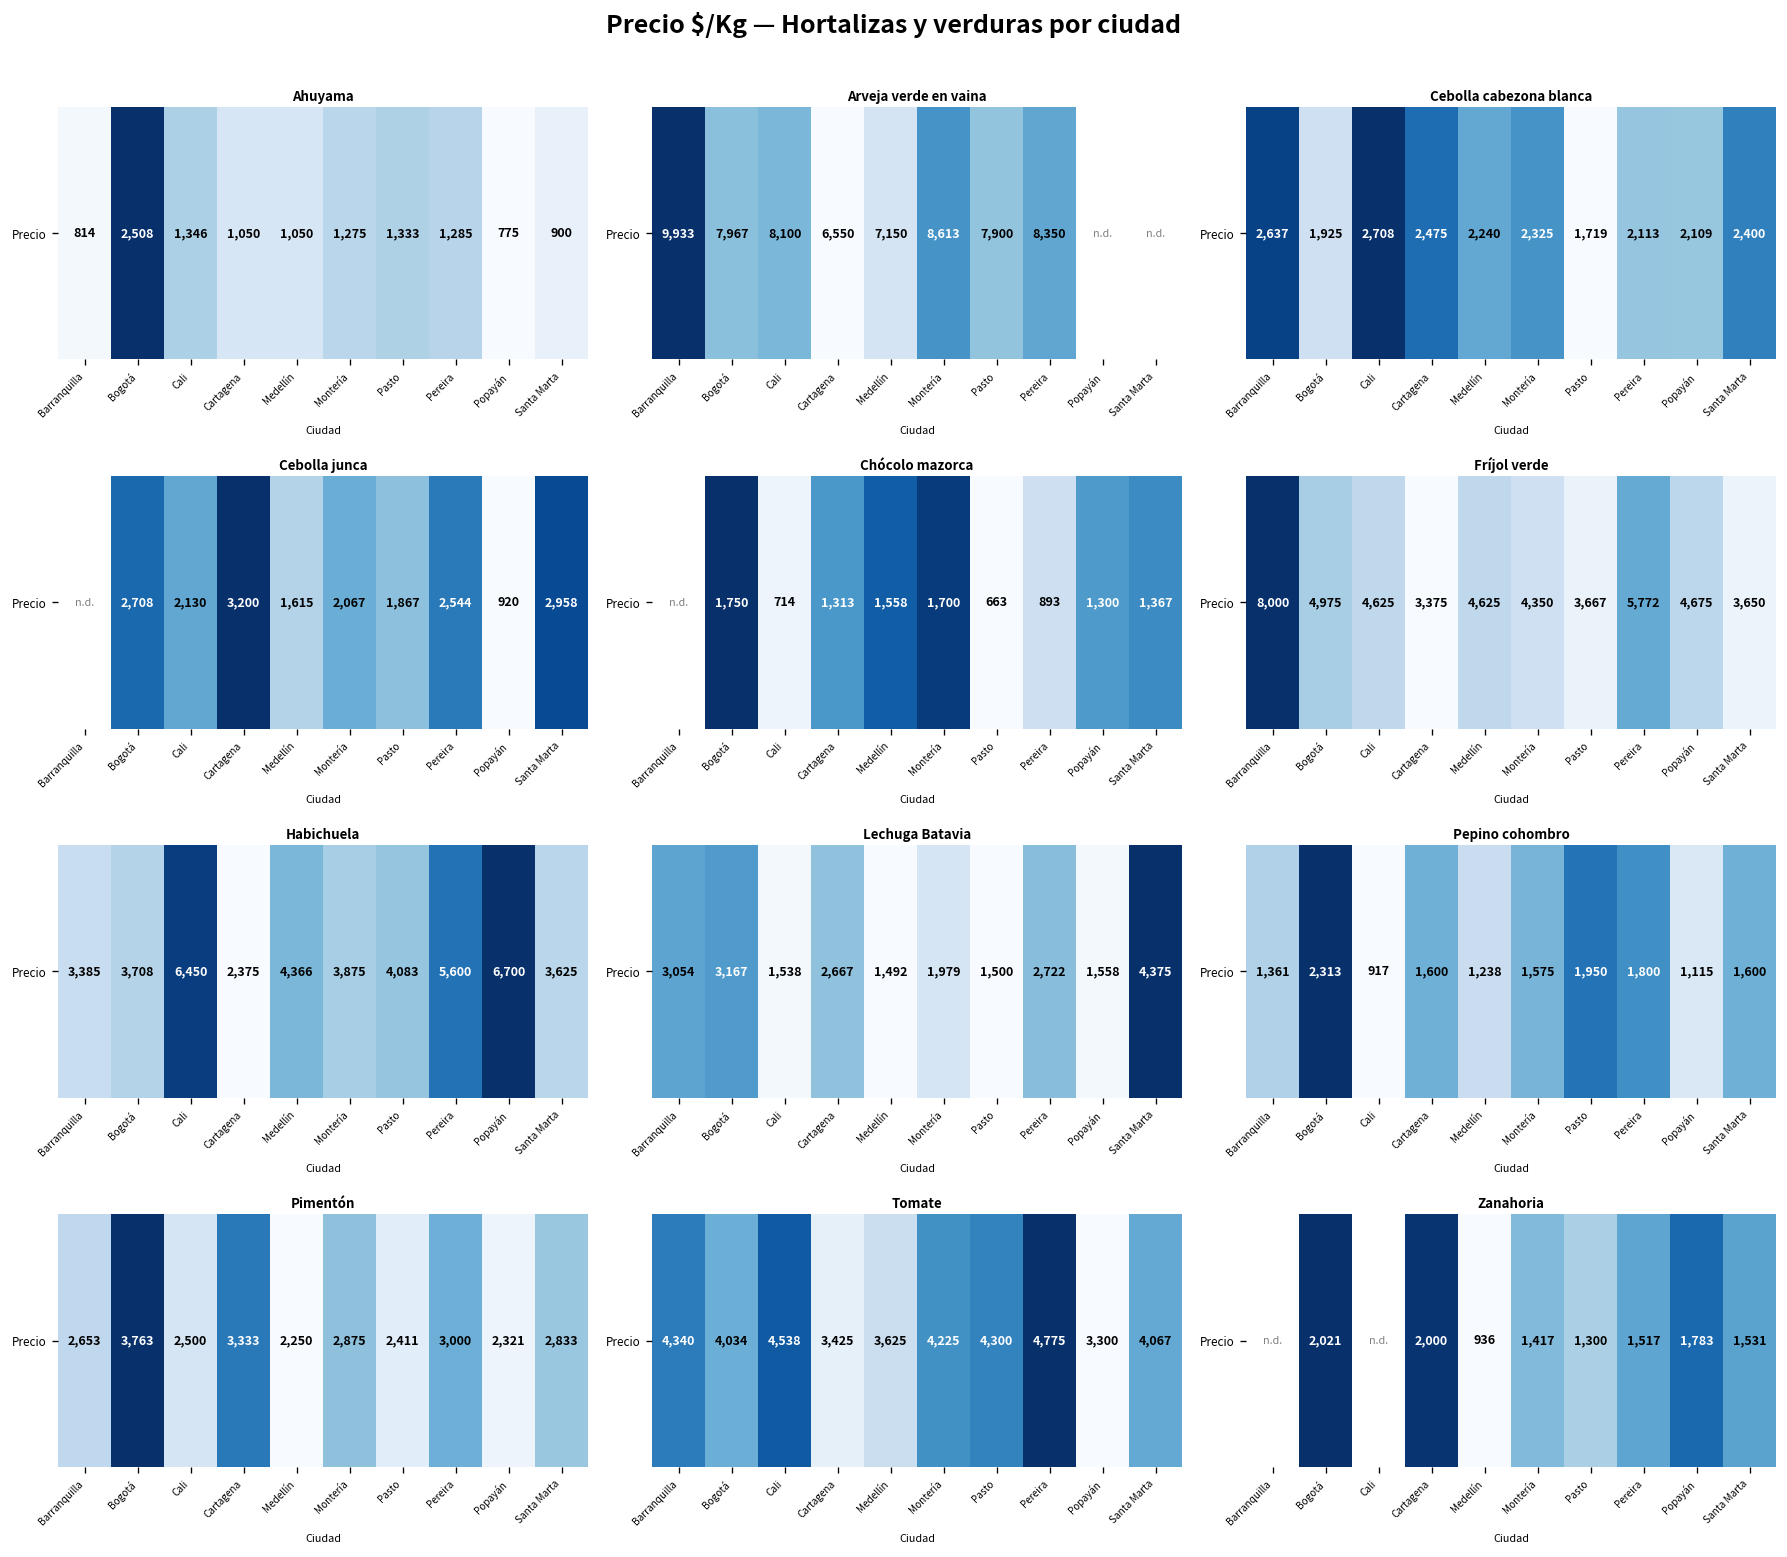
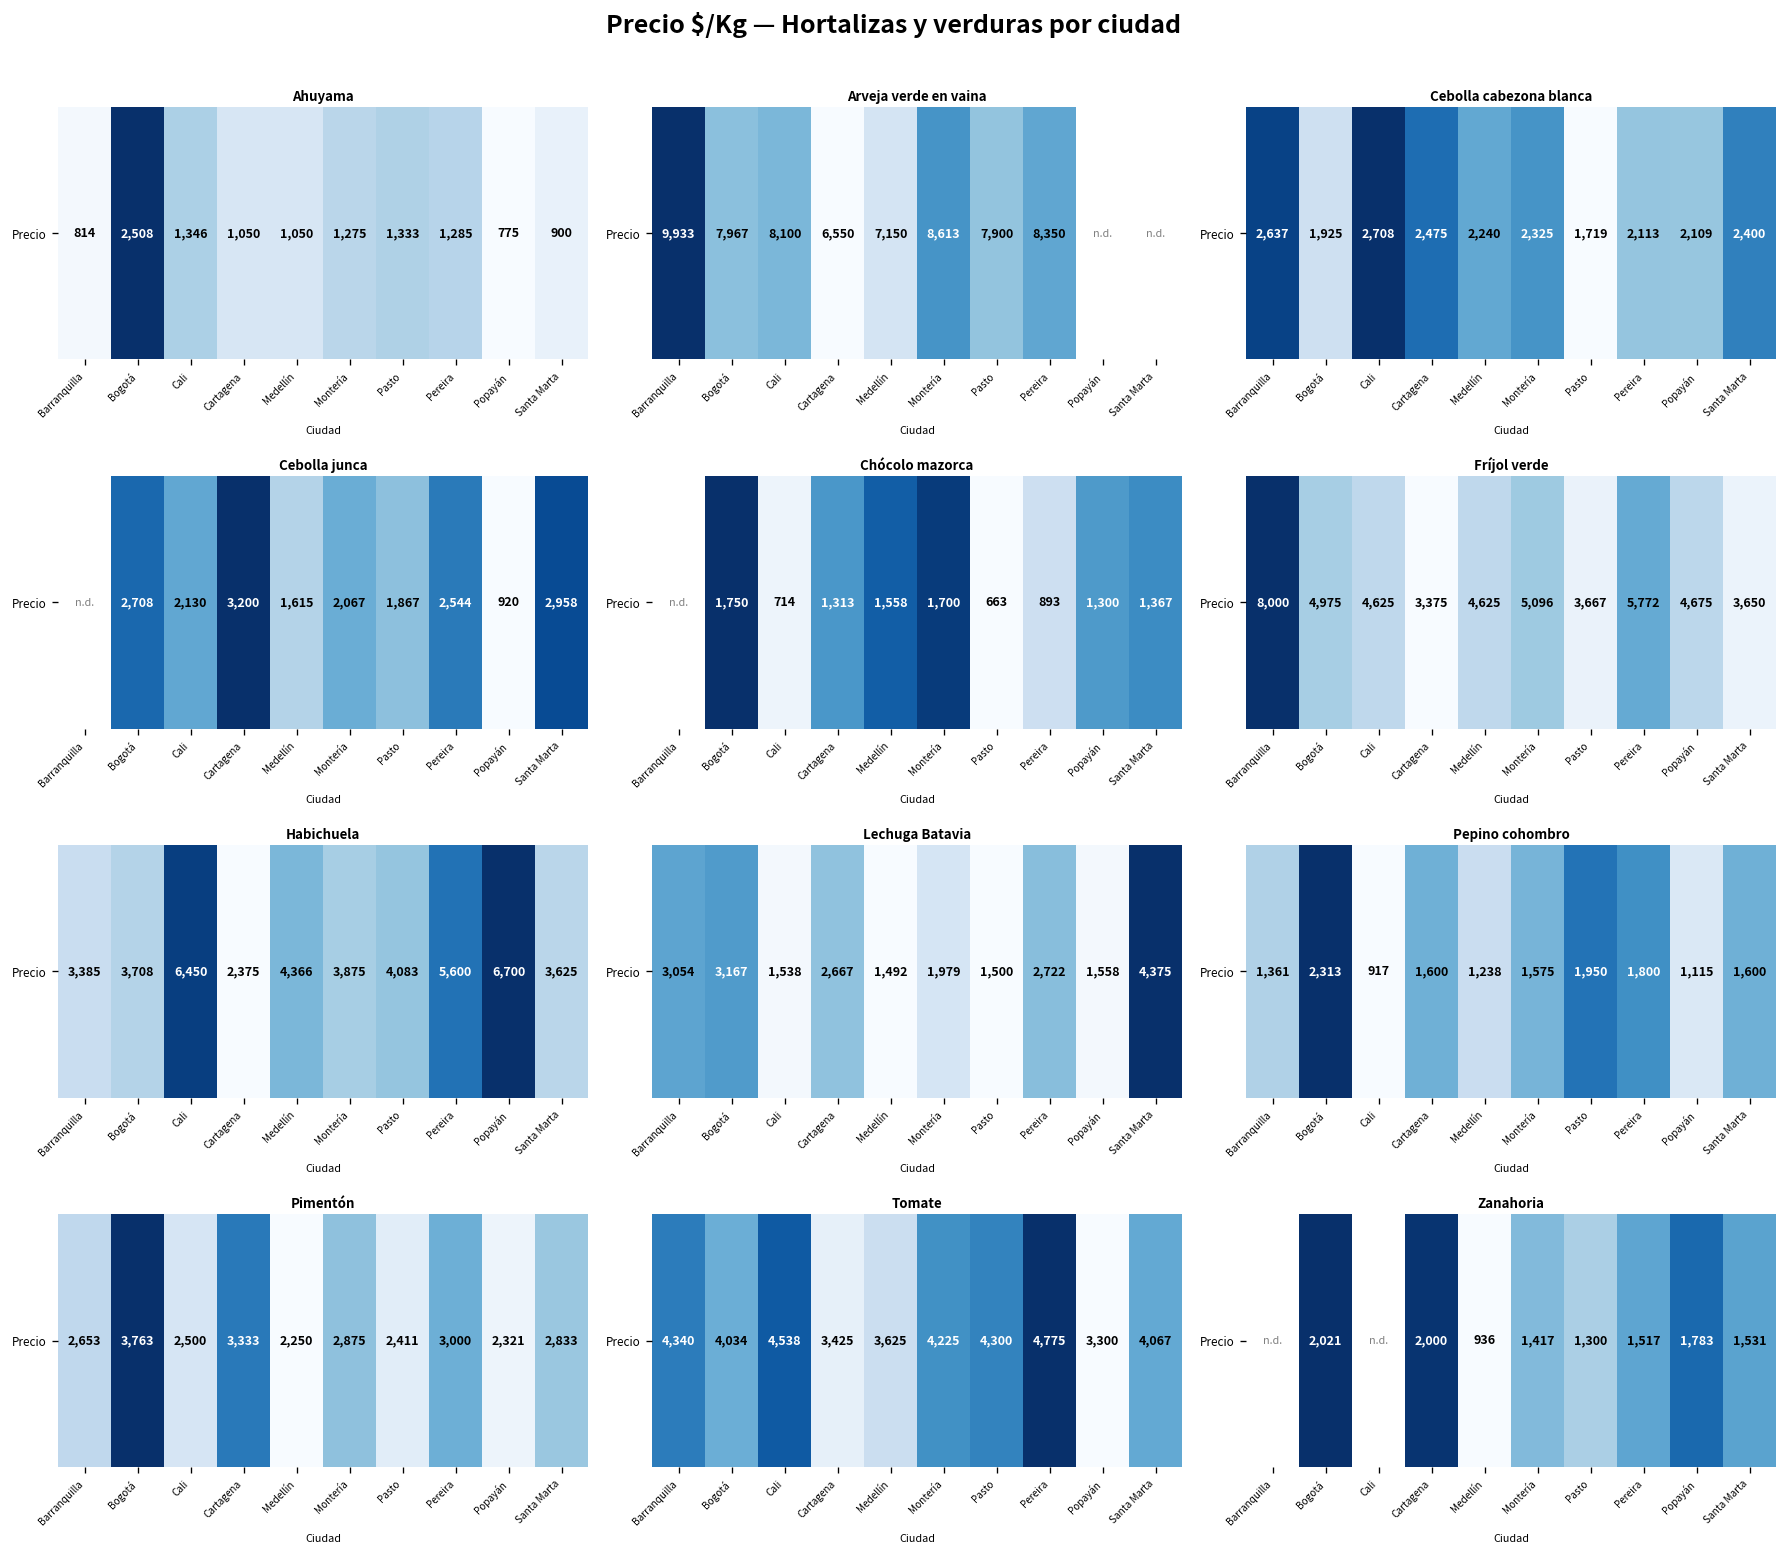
  {
    "Ahuyama": {
      "Precio": {
        "Barranquilla": "814",
        "Bogotá": "2,508",
        "Cali": "1,346",
        "Cartagena": "1,050",
        "Medellín": "1,050",
        "Montería": "1,275",
        "Pasto": "1,333",
        "Pereira": "1,285",
        "Popayán": "775",
        "Santa Marta": "900"
      }
    },
    "Arveja verde en vaina": {
      "Precio": {
        "Barranquilla": "9,933",
        "Bogotá": "7,967",
        "Cali": "8,100",
        "Cartagena": "6,550",
        "Medellín": "7,150",
        "Montería": "8,613",
        "Pasto": "7,900",
        "Pereira": "8,350"
      }
    },
    "Cebolla cabezona blanca": {
      "Precio": {
        "Barranquilla": "2,637",
        "Bogotá": "1,925",
        "Cali": "2,708",
        "Cartagena": "2,475",
        "Medellín": "2,240",
        "Montería": "2,325",
        "Pasto": "1,719",
        "Pereira": "2,113",
        "Popayán": "2,109",
        "Santa Marta": "2,400"
      }
    },
    "Cebolla junca": {
      "Precio": {
        "Bogotá": "2,708",
        "Cali": "2,130",
        "Cartagena": "3,200",
        "Medellín": "1,615",
        "Montería": "2,067",
        "Pasto": "1,867",
        "Pereira": "2,544",
        "Popayán": "920",
        "Santa Marta": "2,958"
      }
    },
    "Chócolo mazorca": {
      "Precio": {
        "Bogotá": "1,750",
        "Cali": "714",
        "Cartagena": "1,313",
        "Medellín": "1,558",
        "Montería": "1,700",
        "Pasto": "663",
        "Pereira": "893",
        "Popayán": "1,300",
        "Santa Marta": "1,367"
      }
    },
    "Fríjol verde": {
      "Precio": {
        "Barranquilla": "8,000",
        "Bogotá": "4,975",
        "Cali": "4,625",
        "Cartagena": "3,375",
        "Medellín": "4,625",
-       "Montería": "4,350",
+       "Montería": "5,096",
        "Pasto": "3,667",
        "Pereira": "5,772",
        "Popayán": "4,675",
        "Santa Marta": "3,650"
      }
    },
    "Habichuela": {
      "Precio": {
        "Barranquilla": "3,385",
        "Bogotá": "3,708",
        "Cali": "6,450",
        "Cartagena": "2,375",
        "Medellín": "4,366",
        "Montería": "3,875",
        "Pasto": "4,083",
        "Pereira": "5,600",
        "Popayán": "6,700",
        "Santa Marta": "3,625"
      }
    },
    "Lechuga Batavia": {
      "Precio": {
        "Barranquilla": "3,054",
        "Bogotá": "3,167",
        "Cali": "1,538",
        "Cartagena": "2,667",
        "Medellín": "1,492",
        "Montería": "1,979",
        "Pasto": "1,500",
        "Pereira": "2,722",
        "Popayán": "1,558",
        "Santa Marta": "4,375"
      }
    },
    "Pepino cohombro": {
      "Precio": {
        "Barranquilla": "1,361",
        "Bogotá": "2,313",
        "Cali": "917",
        "Cartagena": "1,600",
        "Medellín": "1,238",
        "Montería": "1,575",
        "Pasto": "1,950",
        "Pereira": "1,800",
        "Popayán": "1,115",
        "Santa Marta": "1,600"
      }
    },
    "Pimentón": {
      "Precio": {
        "Barranquilla": "2,653",
        "Bogotá": "3,763",
        "Cali": "2,500",
        "Cartagena": "3,333",
        "Medellín": "2,250",
        "Montería": "2,875",
        "Pasto": "2,411",
        "Pereira": "3,000",
        "Popayán": "2,321",
        "Santa Marta": "2,833"
      }
    },
    "Tomate": {
      "Precio": {
        "Barranquilla": "4,340",
        "Bogotá": "4,034",
        "Cali": "4,538",
        "Cartagena": "3,425",
        "Medellín": "3,625",
        "Montería": "4,225",
        "Pasto": "4,300",
        "Pereira": "4,775",
        "Popayán": "3,300",
        "Santa Marta": "4,067"
      }
    },
    "Zanahoria": {
      "Precio": {
        "Bogotá": "2,021",
        "Cartagena": "2,000",
        "Medellín": "936",
        "Montería": "1,417",
        "Pasto": "1,300",
        "Pereira": "1,517",
        "Popayán": "1,783",
        "Santa Marta": "1,531"
      }
    }
  }
